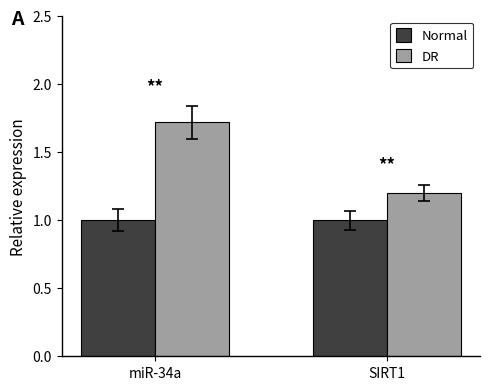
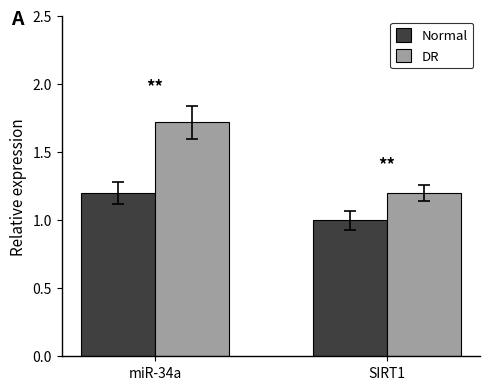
  {
    "Normal": {
-     "miR-34a": 1.0,
+     "miR-34a": 1.2,
      "SIRT1": 1.0
    },
    "DR": {
      "miR-34a": 1.72,
      "SIRT1": 1.2
    }
  }
